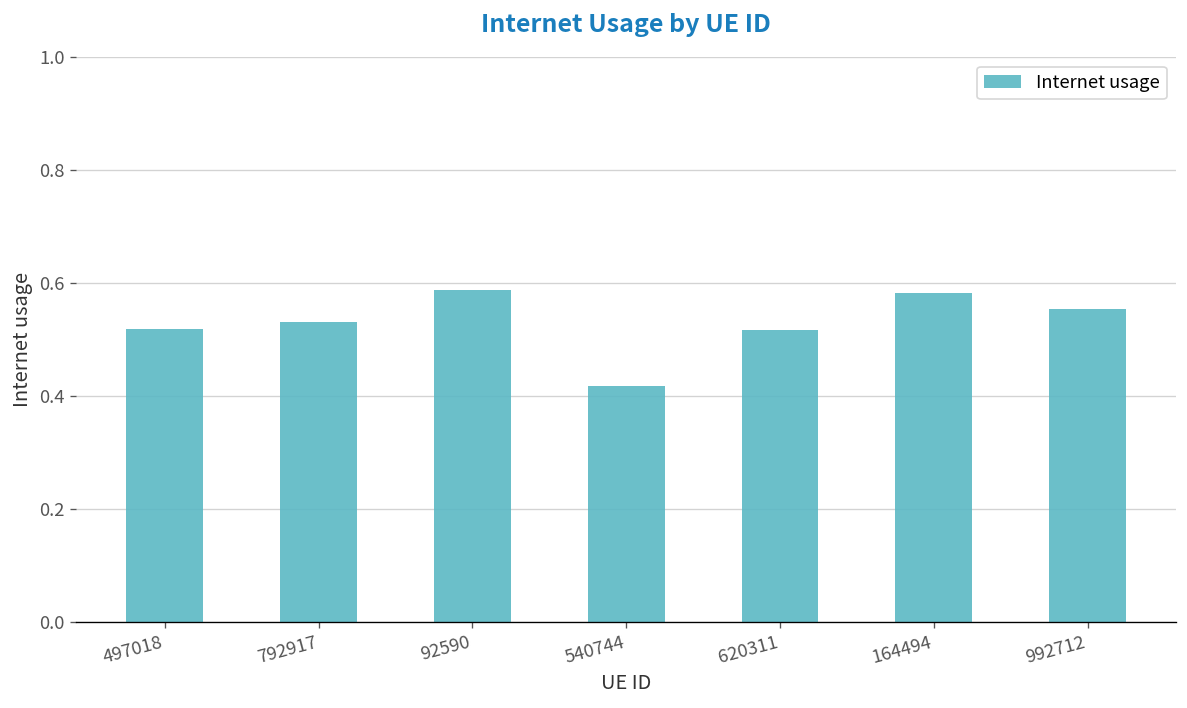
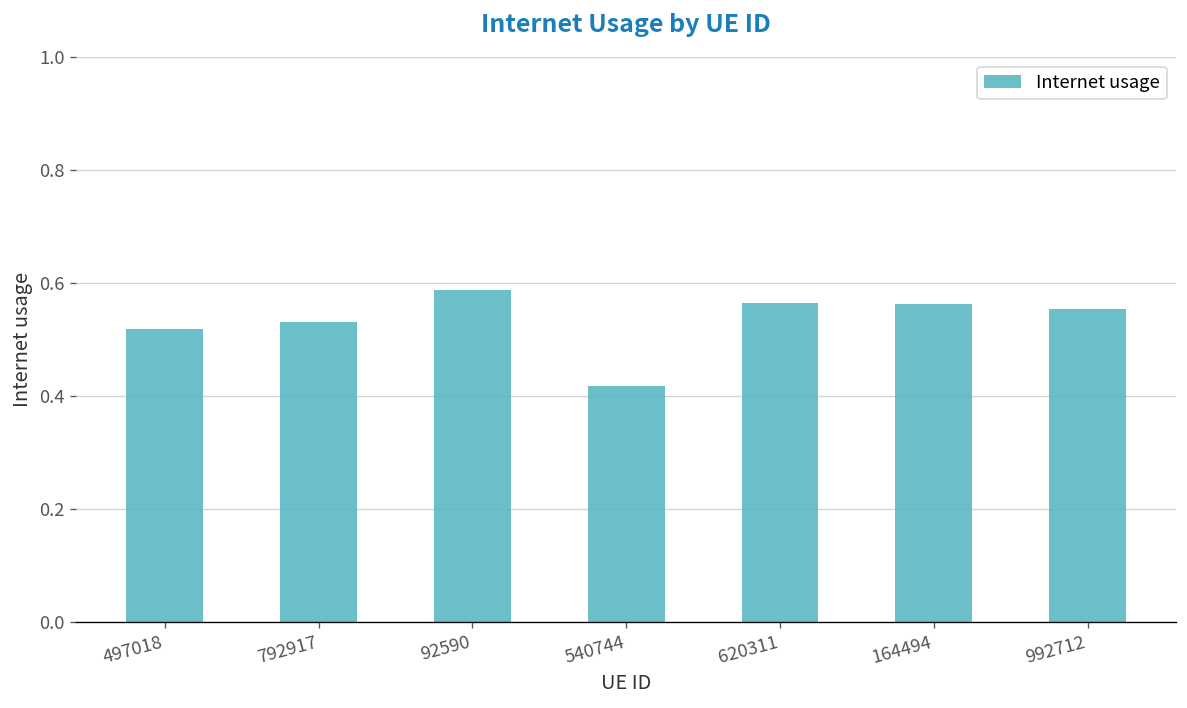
  {
    "497018": 0.52,
    "792917": 0.53,
    "92590": 0.59,
    "540744": 0.42,
-   "620311": 0.52,
-   "164494": 0.58,
+   "620311": 0.57,
+   "164494": 0.56,
    "992712": 0.55
  }
